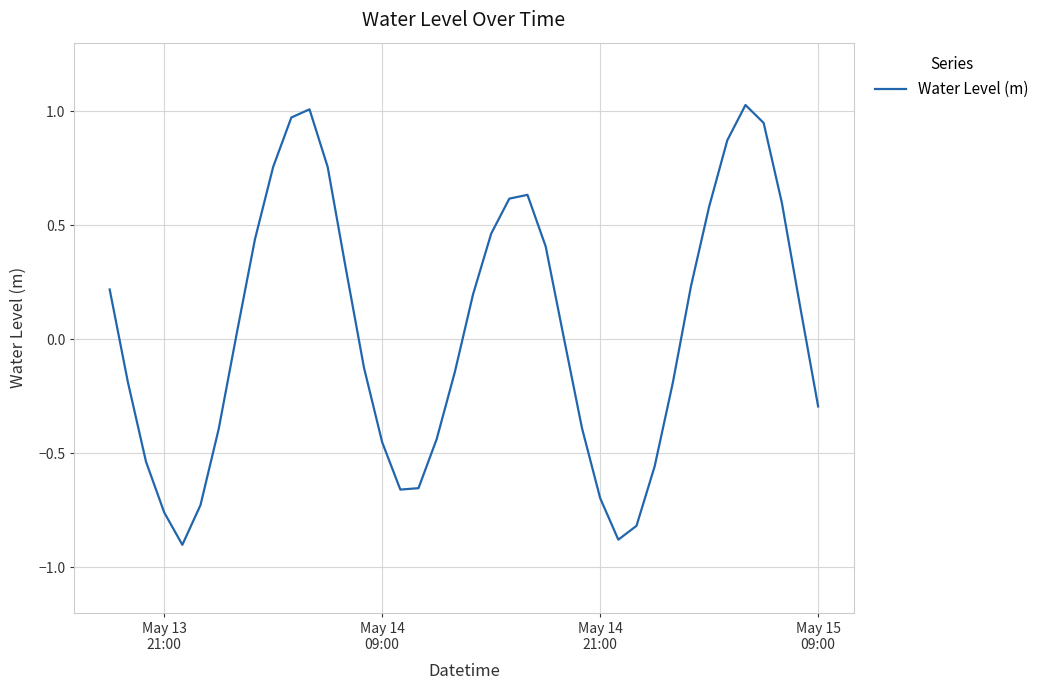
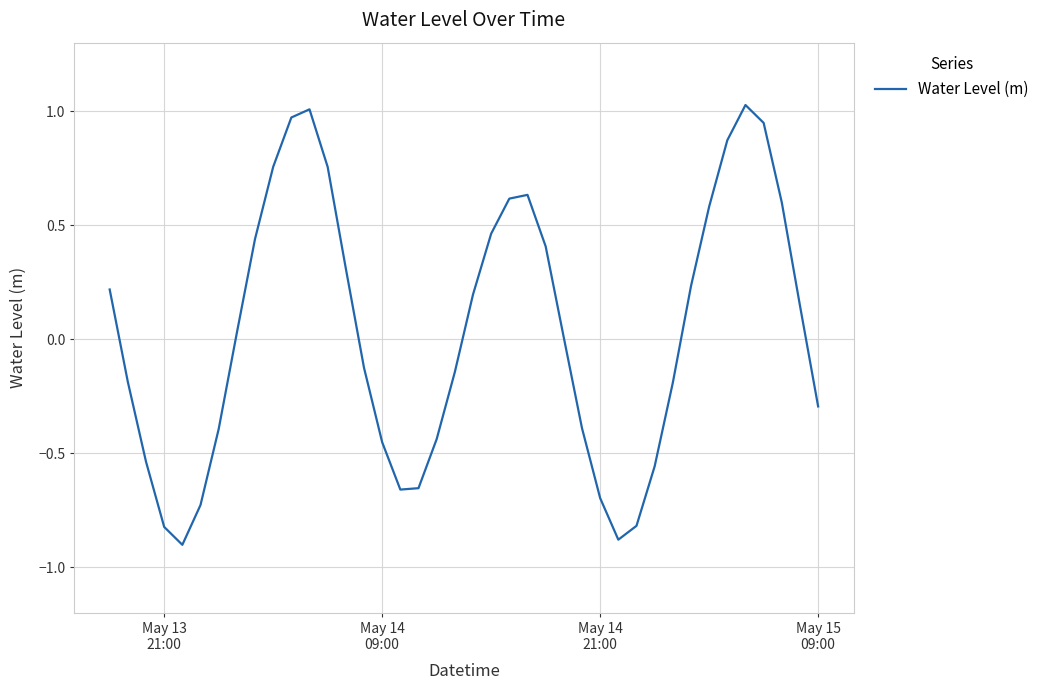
  {
-   "May 13 21:00": -0.76,
+   "May 13 21:00": -0.82,
    "May 14 09:00": -0.45,
    "May 14 21:00": -0.70,
    "May 15 09:00": -0.30
  }
